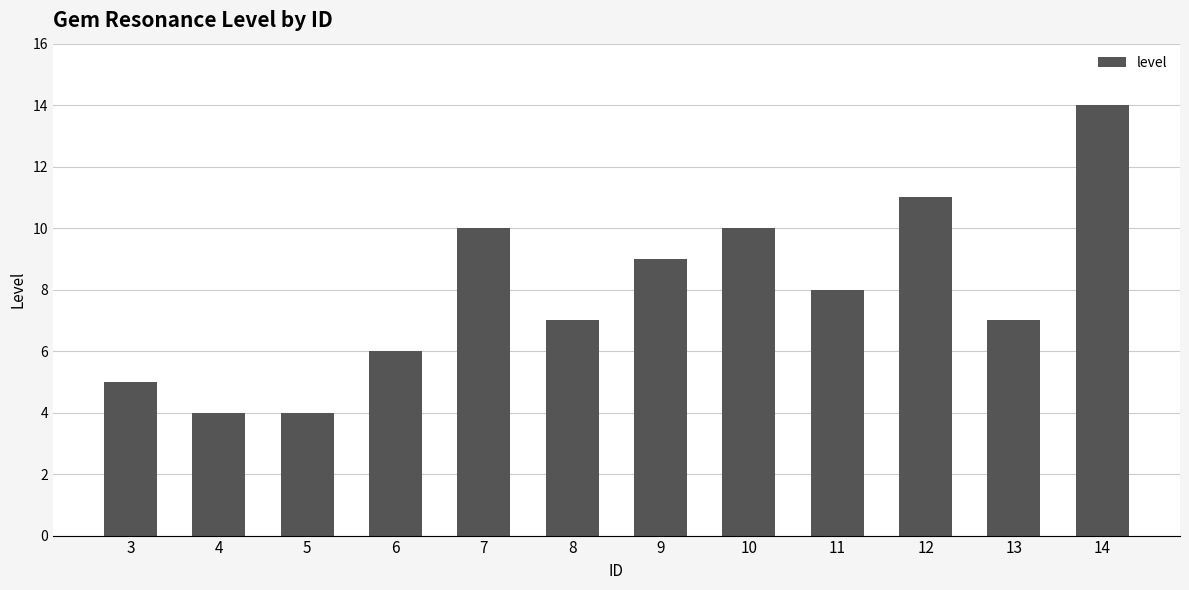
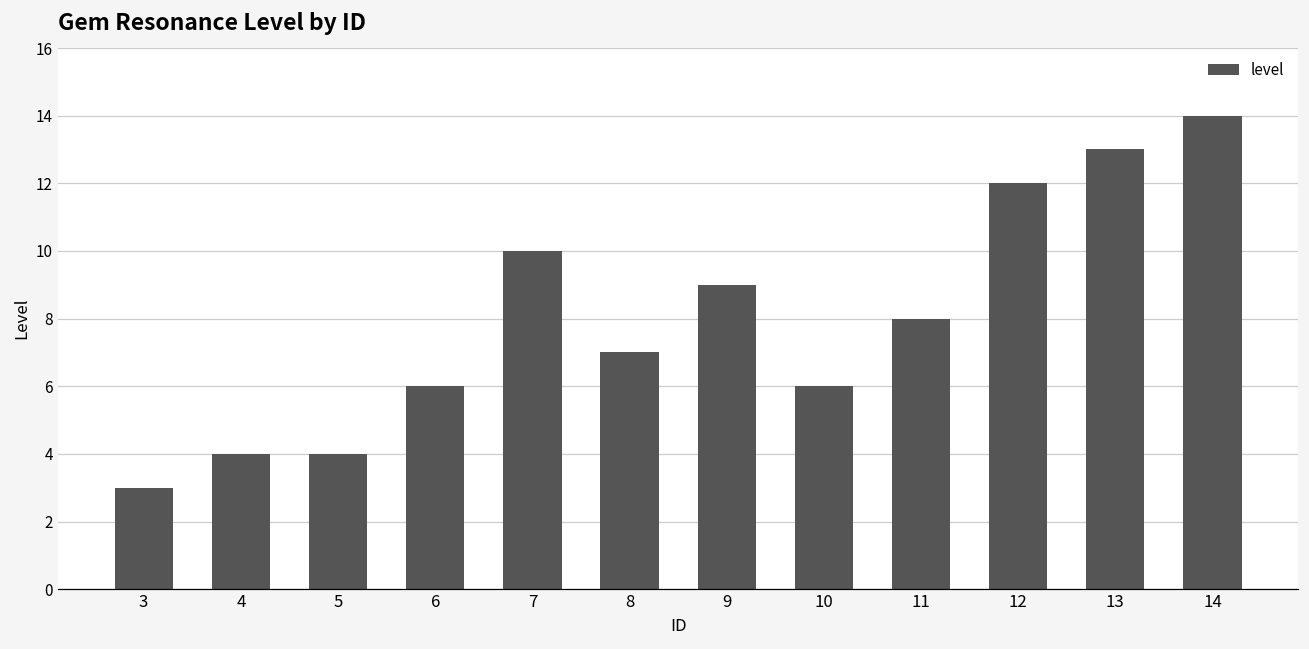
  {
-   "3": 5,
+   "3": 3,
    "4": 4,
    "5": 4,
    "6": 6,
    "7": 10,
    "8": 7,
    "9": 9,
-   "10": 10,
+   "10": 6,
    "11": 8,
-   "12": 11,
-   "13": 7,
+   "12": 12,
+   "13": 13,
    "14": 14
  }
